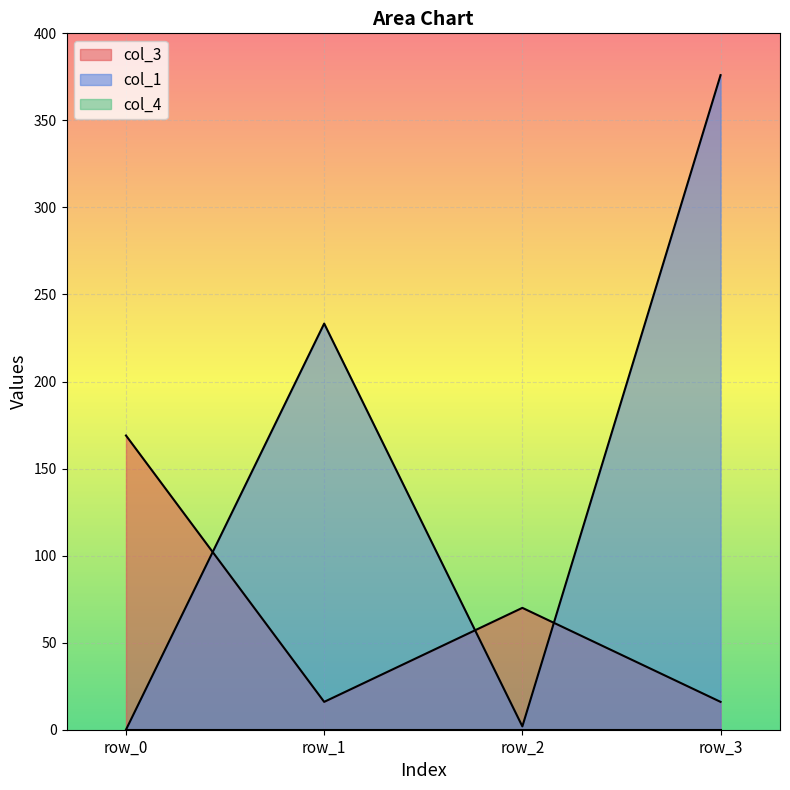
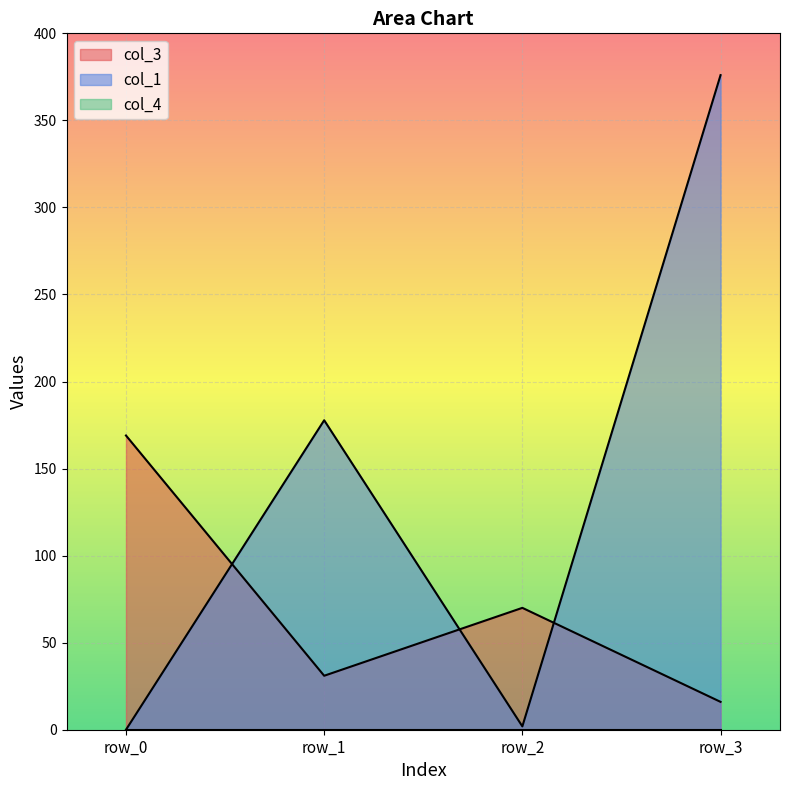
  {
    "col_3": {
      "row_0": 169,
-     "row_1": 16,
+     "row_1": 31,
      "row_2": 70,
      "row_3": 16
    },
    "col_1": {
-     "row_1": 233,
+     "row_1": 178,
      "row_2": 2,
      "row_3": 376
    },
    "col_4": {
      "row_1": 0,
      "row_2": 0,
      "row_3": 0
    }
  }
